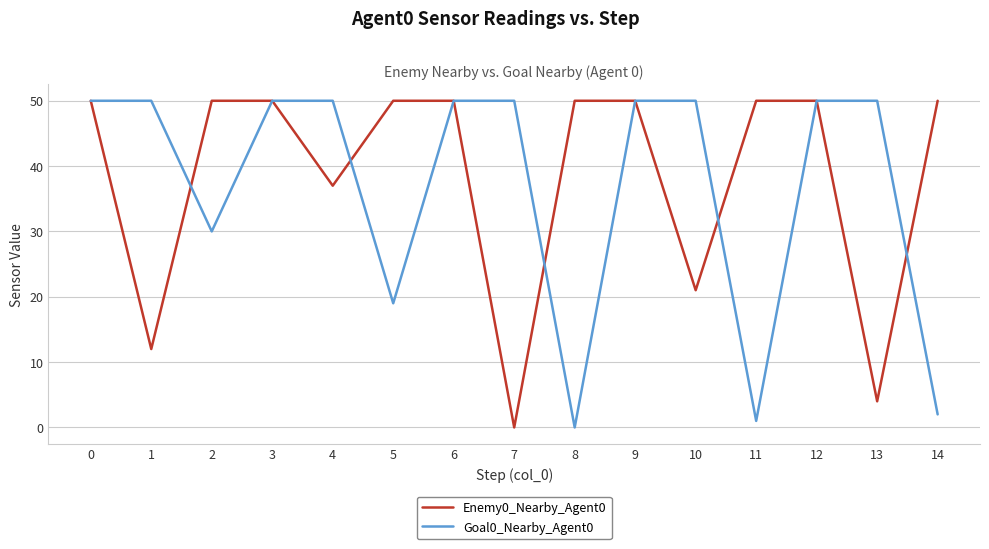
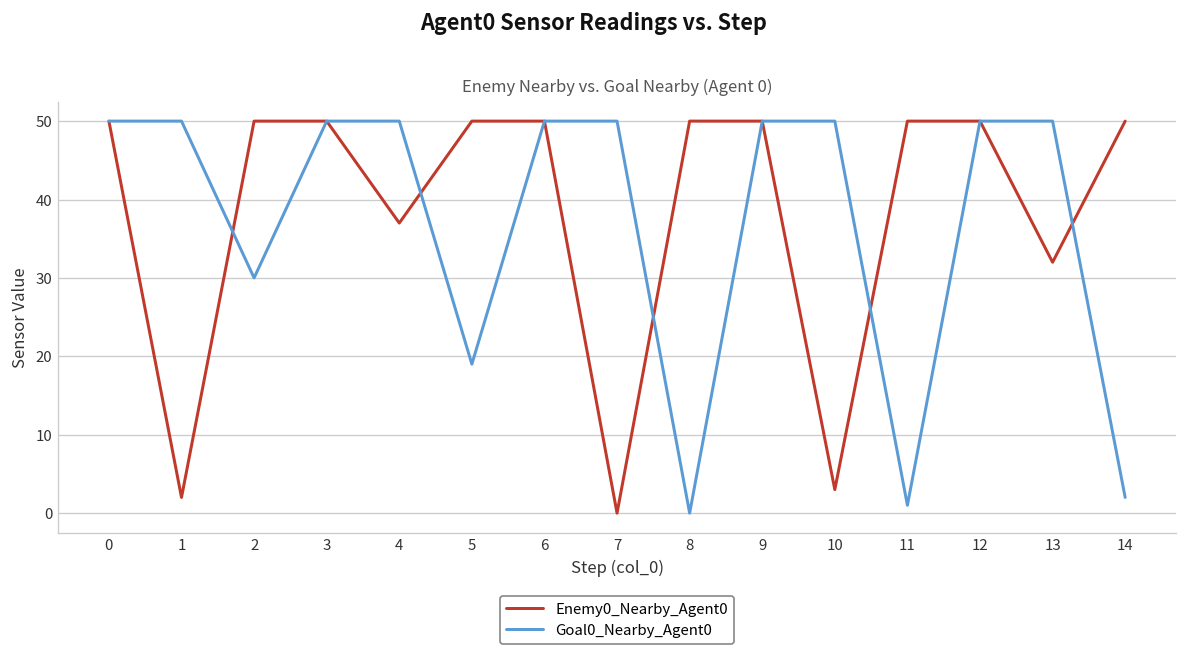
  {
    "Enemy0_Nearby_Agent0": {
-     "1": 12,
+     "1": 2,
      "2": 50,
      "4": 37,
      "5": 50,
      "7": 0,
      "8": 50,
-     "10": 21,
+     "10": 3,
      "11": 50,
-     "13": 4,
+     "13": 32,
      "14": 50
    },
    "Goal0_Nearby_Agent0": {
      "1": 50,
      "2": 30,
      "4": 50,
      "5": 19,
      "7": 50,
      "8": 0,
      "10": 50,
      "11": 1,
      "13": 50,
      "14": 2
    }
  }
